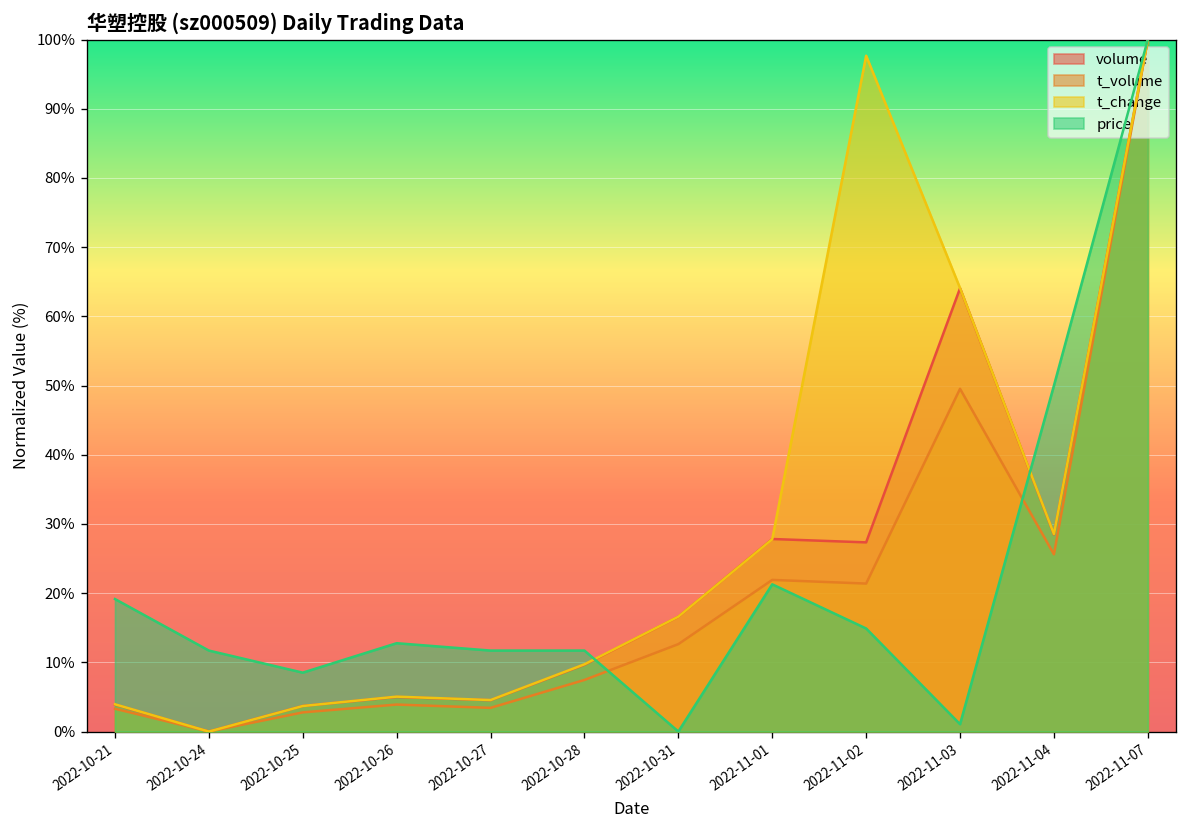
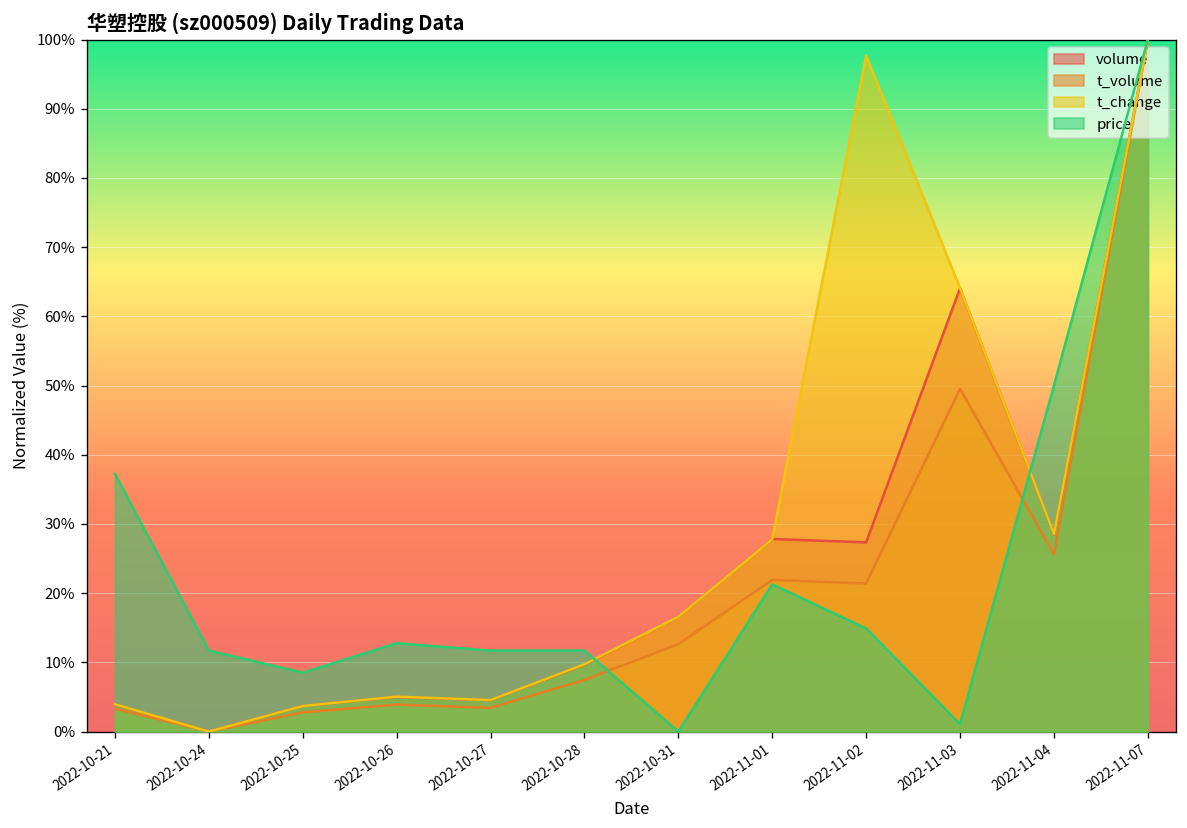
  {
    "t_change": {
      "2022-11-02": "98%"
    },
    "price": {
-     "2022-10-21": "19%",
+     "2022-10-21": "37%",
      "2022-10-24": "12%",
      "2022-10-25": "9%",
      "2022-10-26": "13%",
      "2022-10-27": "12%",
      "2022-10-28": "12%",
      "2022-10-31": "0%",
      "2022-11-01": "21%",
      "2022-11-02": "15%",
      "2022-11-03": "1%",
      "2022-11-04": "50%"
    }
  }
